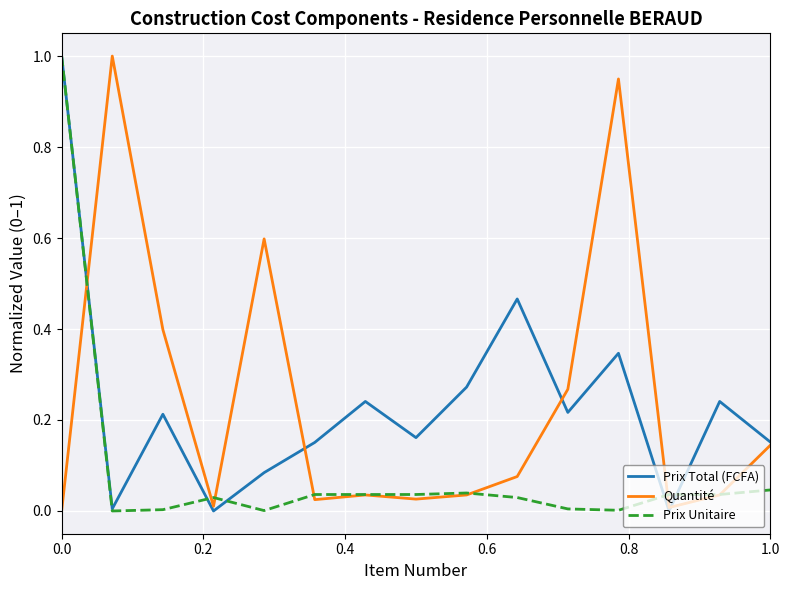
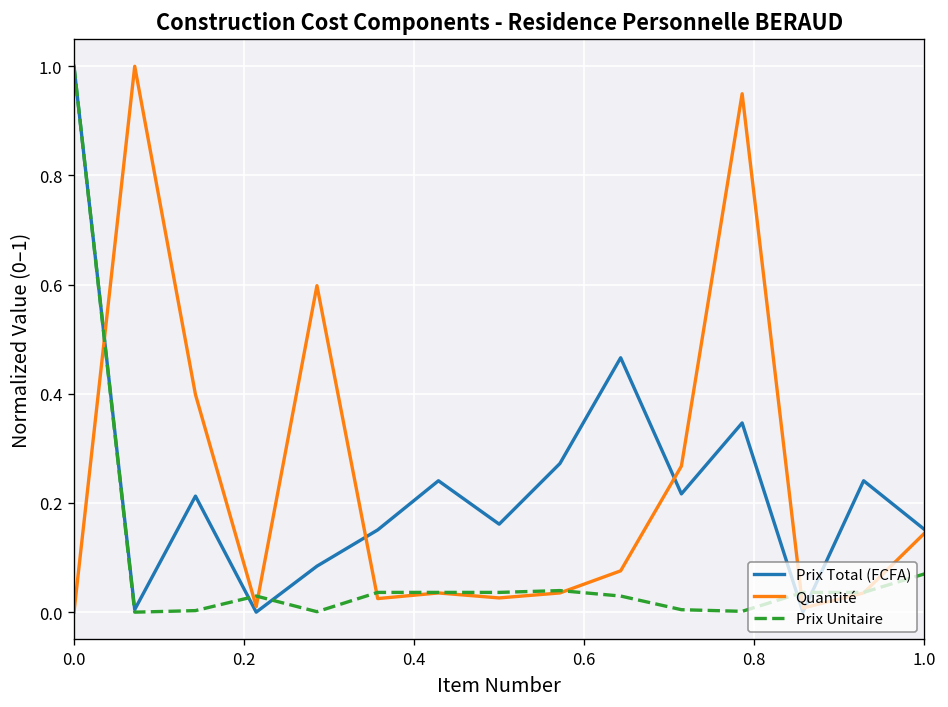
  {
    "Prix Total (FCFA)": {
      "1.0": 0.15
    },
    "Quantité": {
      "0.0": 0.00,
      "1.0": 0.14
    },
    "Prix Unitaire": {
-     "1.0": 0.05
+     "1.0": 0.07
    }
  }
